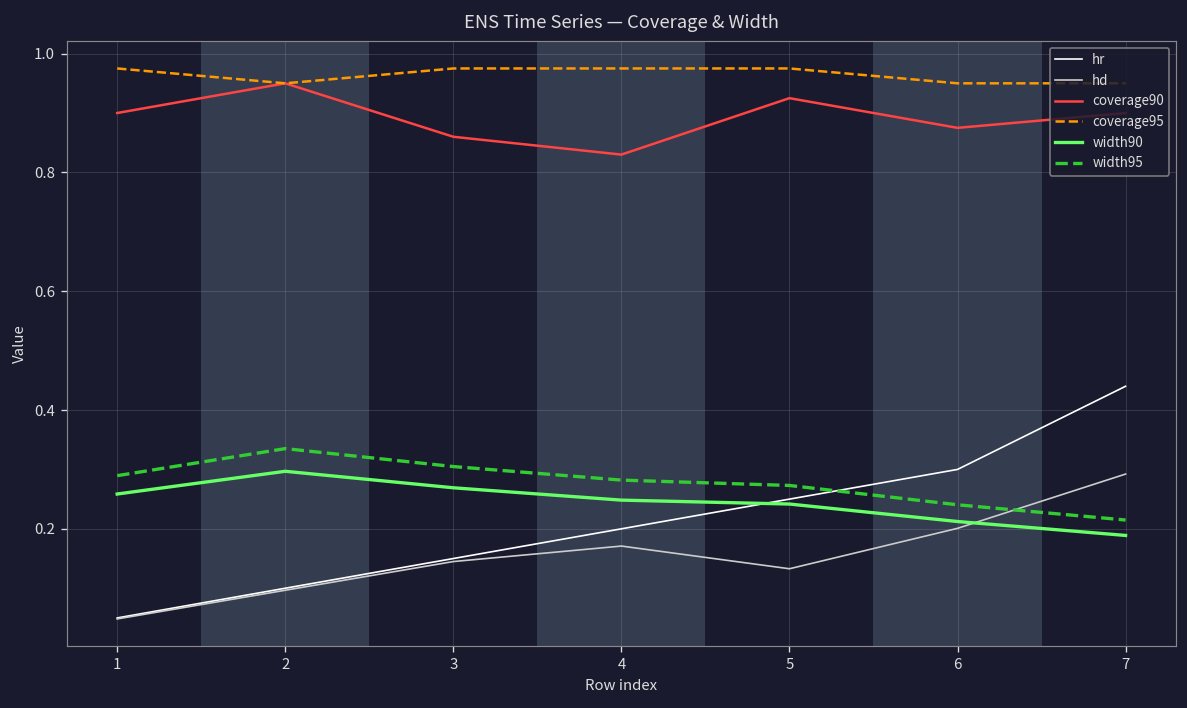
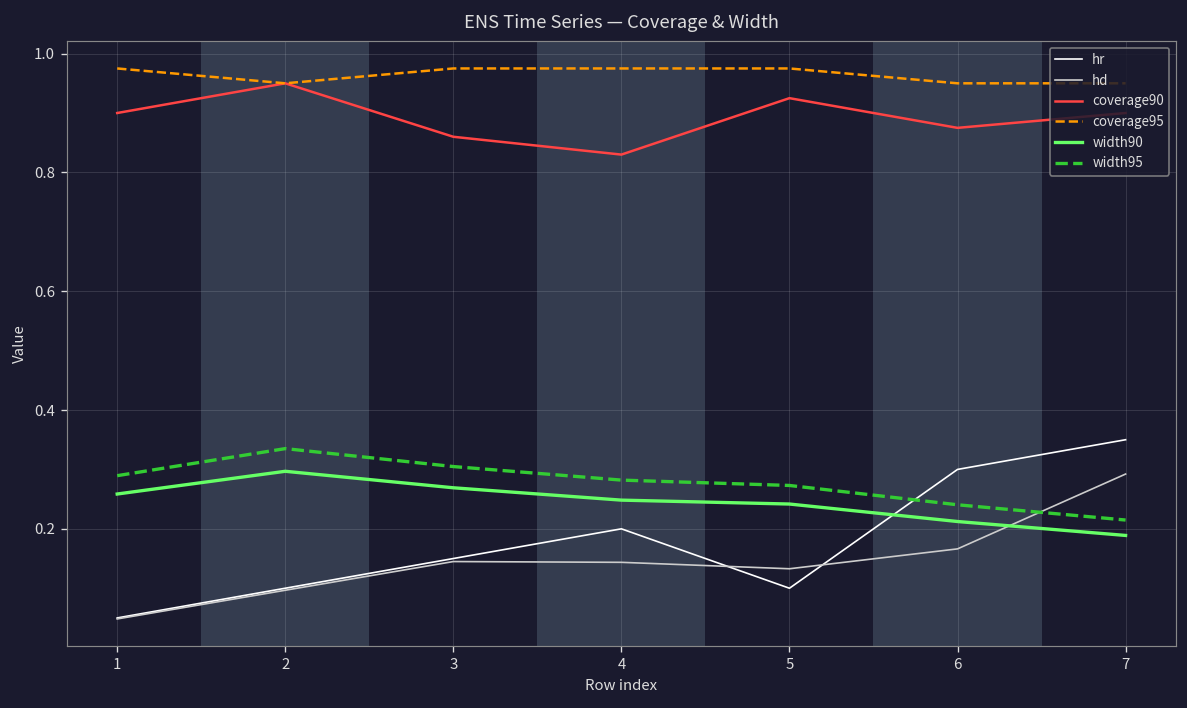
  {
    "hr": {
      "3": 0.15,
      "4": 0.20,
-     "5": 0.25,
+     "5": 0.10,
      "6": 0.30,
-     "7": 0.44
+     "7": 0.35
    },
    "hd": {
      "3": 0.14,
-     "4": 0.17,
+     "4": 0.14,
      "5": 0.13,
-     "6": 0.20,
+     "6": 0.17,
      "7": 0.29
    },
    "coverage90": {
      "1": 0.90,
      "3": 0.86,
      "4": 0.83,
      "5": 0.93,
      "6": 0.88
    },
    "coverage95": {
      "1": 0.98,
      "3": 0.98,
      "4": 0.98,
      "5": 0.98,
      "6": 0.95
    },
    "width90": {
      "1": 0.26,
      "2": 0.30,
      "3": 0.27,
      "4": 0.25,
      "5": 0.24,
      "6": 0.21,
      "7": 0.19
    },
    "width95": {
      "1": 0.29,
      "2": 0.34,
      "3": 0.30,
      "4": 0.28,
      "5": 0.27,
      "6": 0.24,
      "7": 0.21
    }
  }
